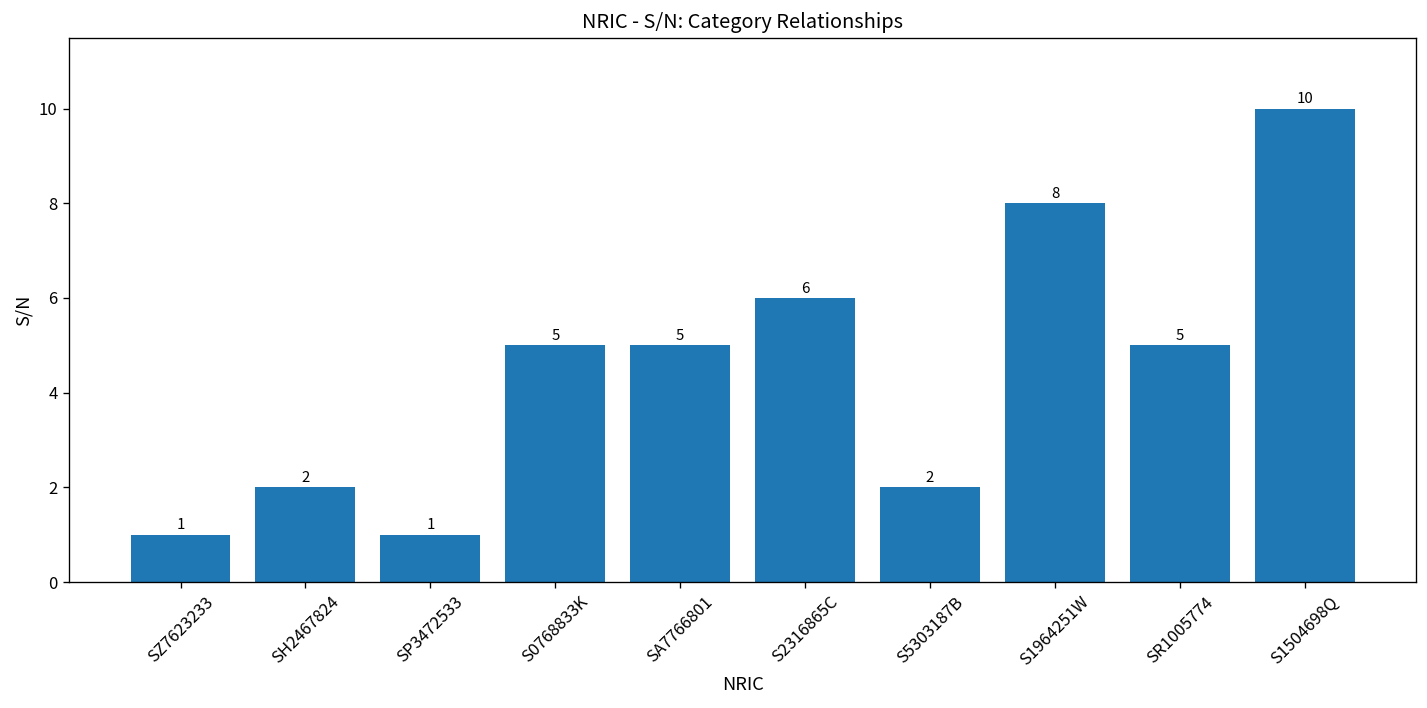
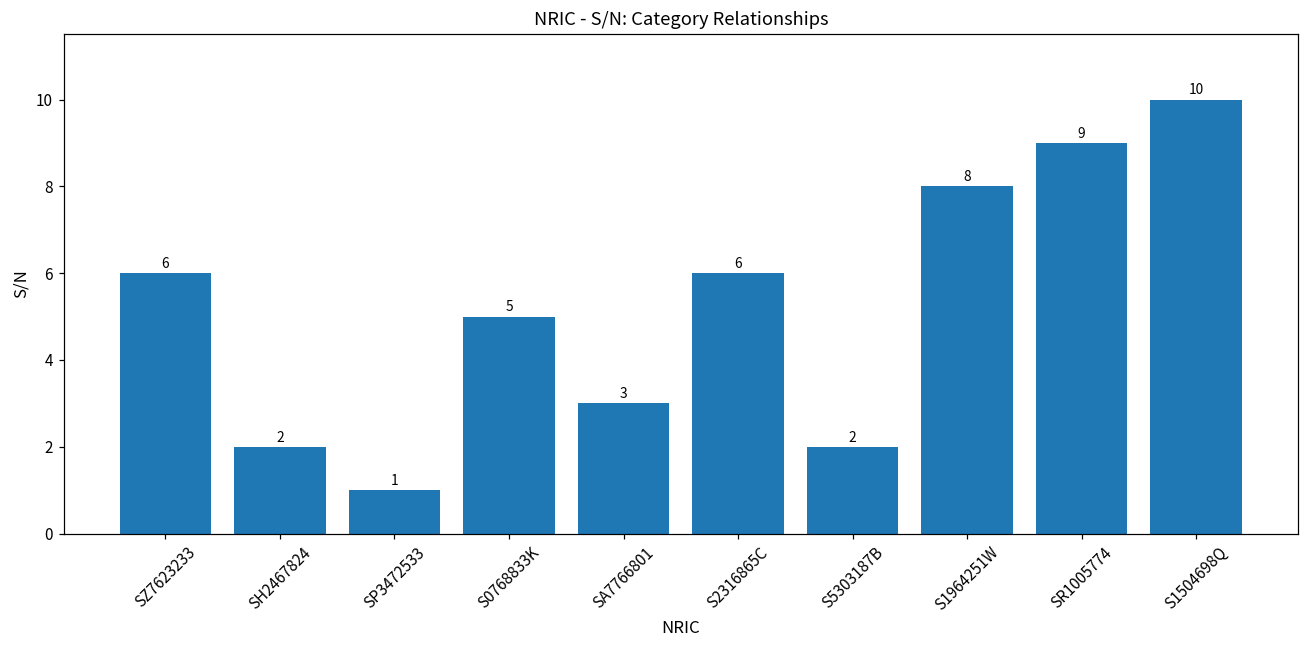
  {
-   "SZ7623233": 1,
+   "SZ7623233": 6,
    "SH2467824": 2,
    "SP3472533": 1,
    "S0768833K": 5,
-   "SA7766801": 5,
+   "SA7766801": 3,
    "S2316865C": 6,
    "S5303187B": 2,
    "S1964251W": 8,
-   "SR1005774": 5,
+   "SR1005774": 9,
    "S1504698Q": 10
  }
